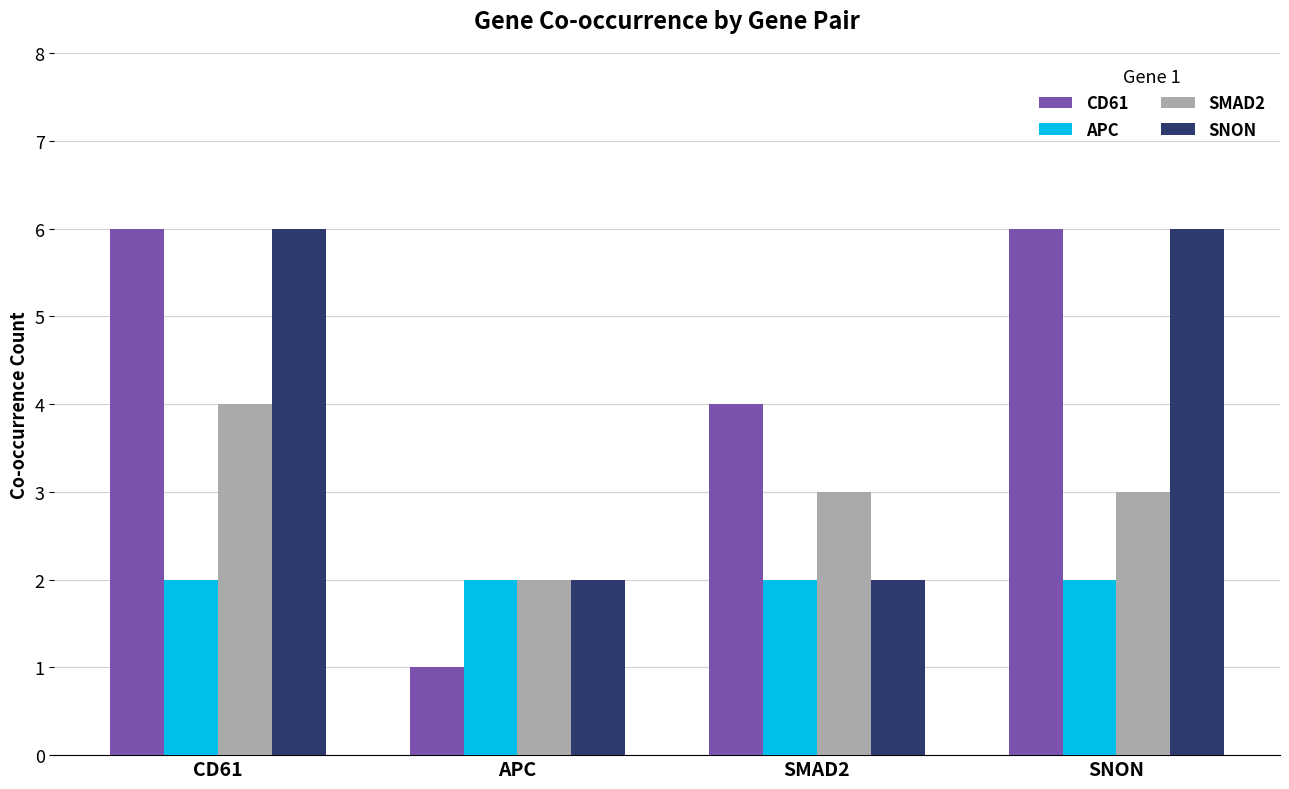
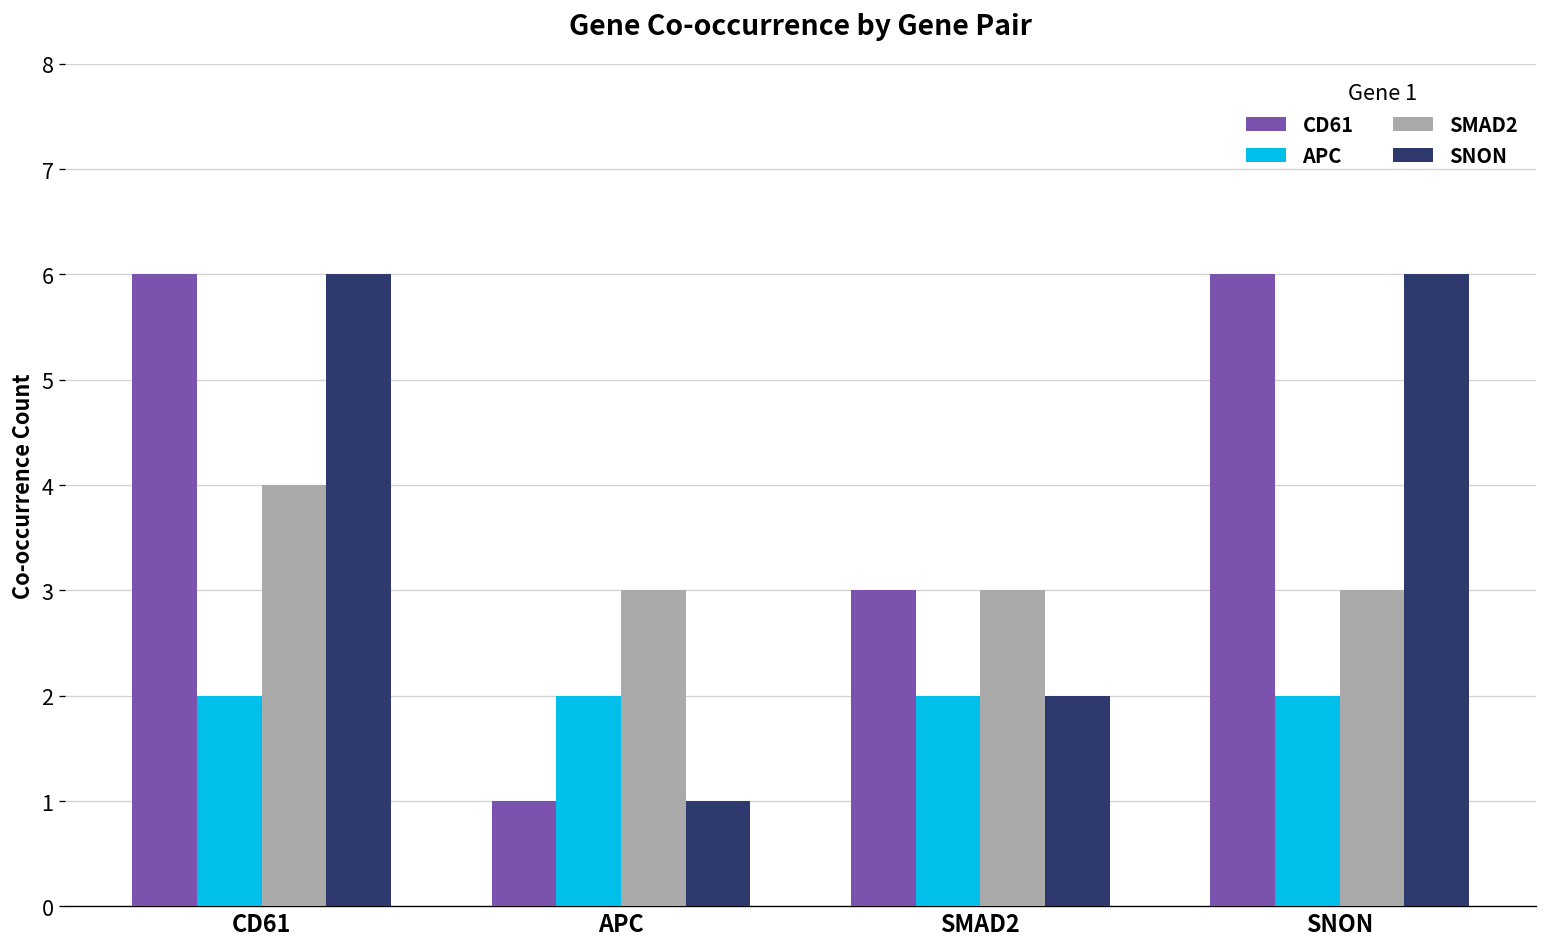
  {
    "CD61": {
      "CD61": 6,
      "APC": 1,
-     "SMAD2": 4,
+     "SMAD2": 3,
      "SNON": 6
    },
    "APC": {
      "CD61": 2,
      "APC": 2,
      "SMAD2": 2,
      "SNON": 2
    },
    "SMAD2": {
      "CD61": 4,
-     "APC": 2,
+     "APC": 3,
      "SMAD2": 3,
      "SNON": 3
    },
    "SNON": {
      "CD61": 6,
-     "APC": 2,
+     "APC": 1,
      "SMAD2": 2,
      "SNON": 6
    }
  }
